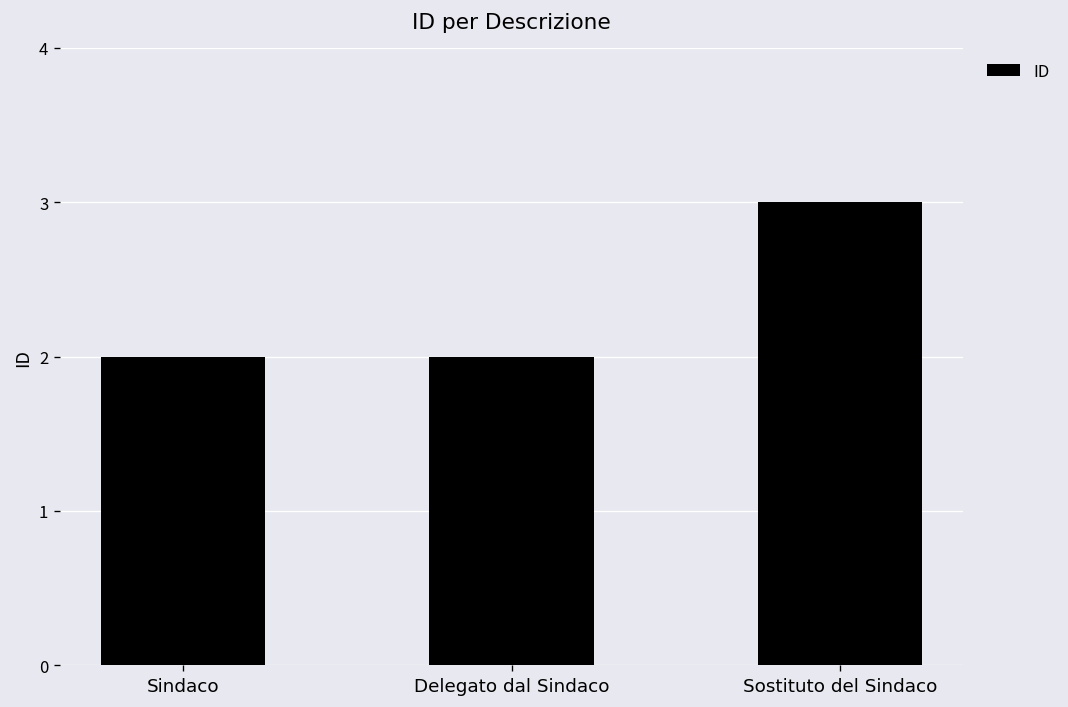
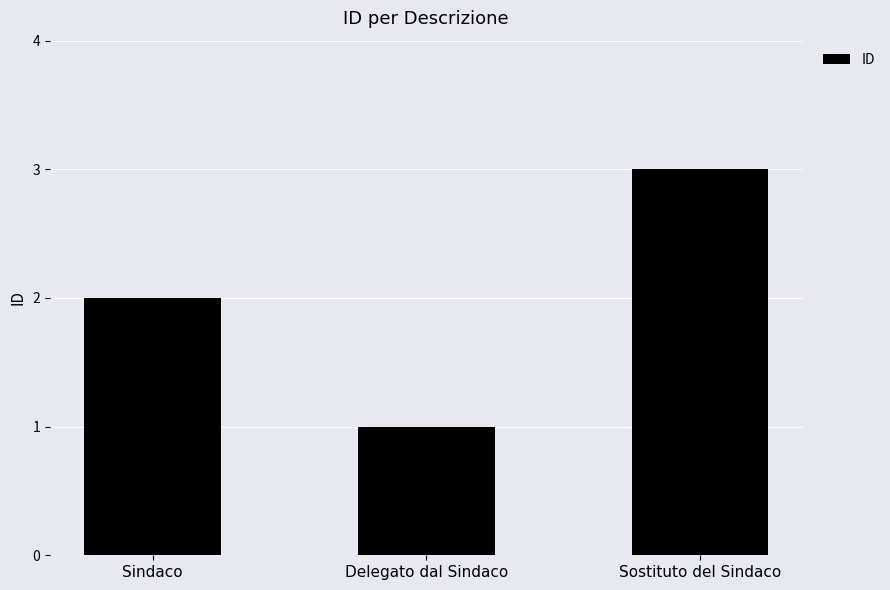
  {
    "Sindaco": 2,
-   "Delegato dal Sindaco": 2,
+   "Delegato dal Sindaco": 1,
    "Sostituto del Sindaco": 3
  }
